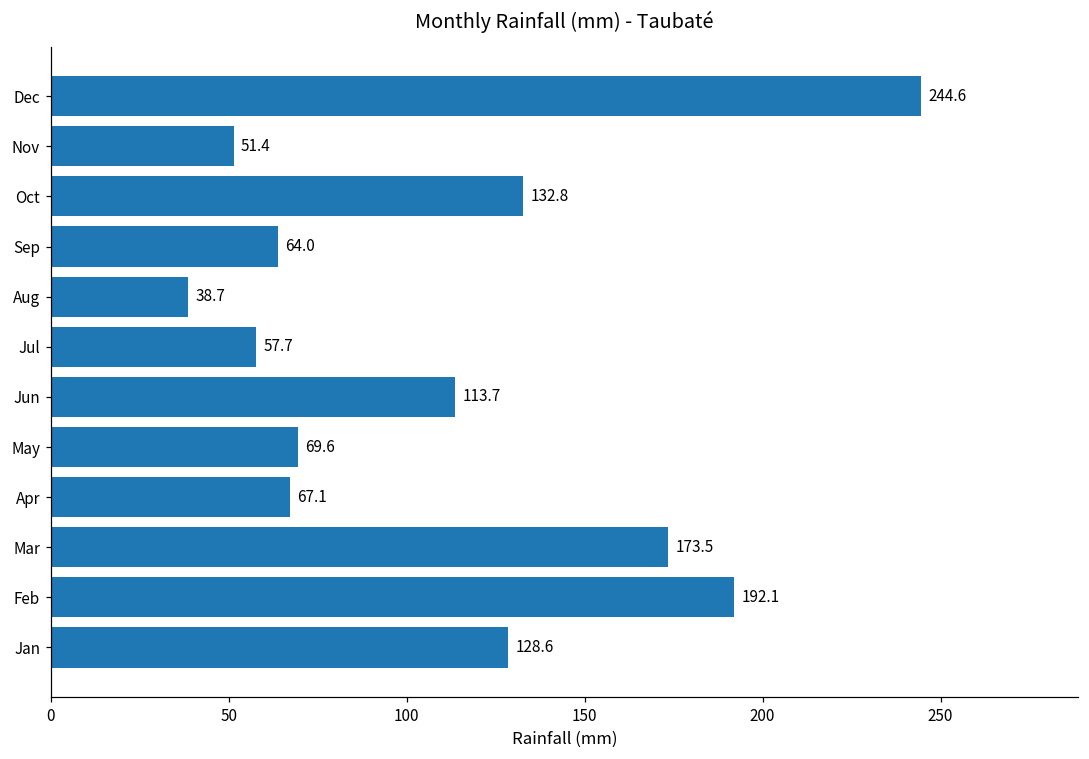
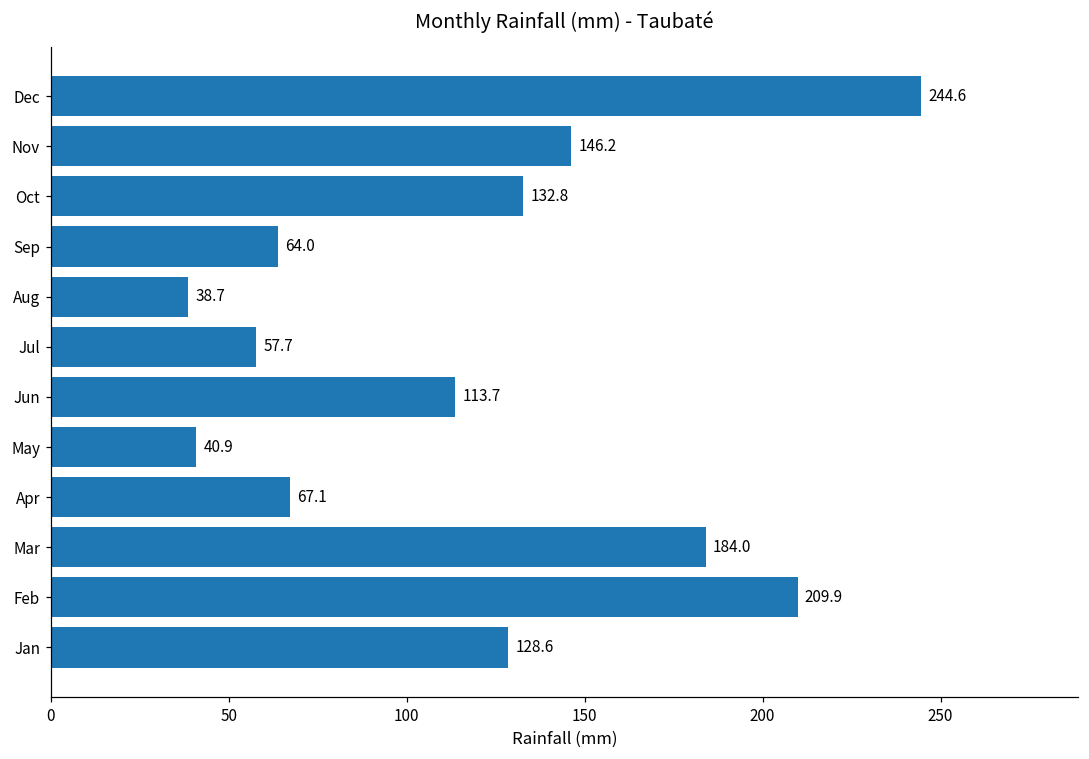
  {
    "Dec": 244.6,
-   "Nov": 51.4,
+   "Nov": 146.2,
    "Oct": 132.8,
    "Sep": 64.0,
    "Aug": 38.7,
    "Jul": 57.7,
    "Jun": 113.7,
-   "May": 69.6,
+   "May": 40.9,
    "Apr": 67.1,
-   "Mar": 173.5,
-   "Feb": 192.1,
+   "Mar": 184.0,
+   "Feb": 209.9,
    "Jan": 128.6
  }
